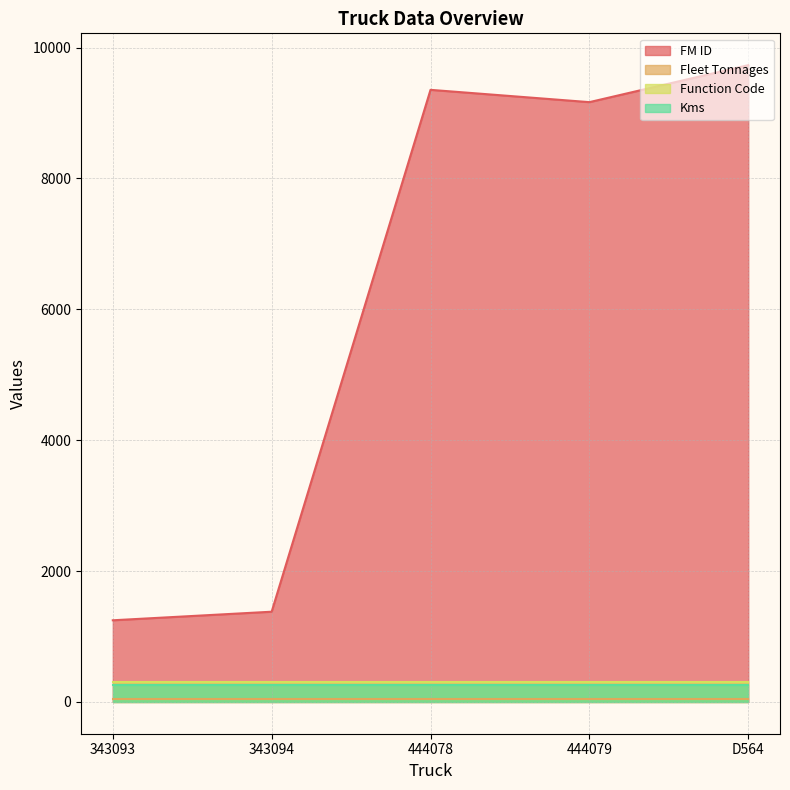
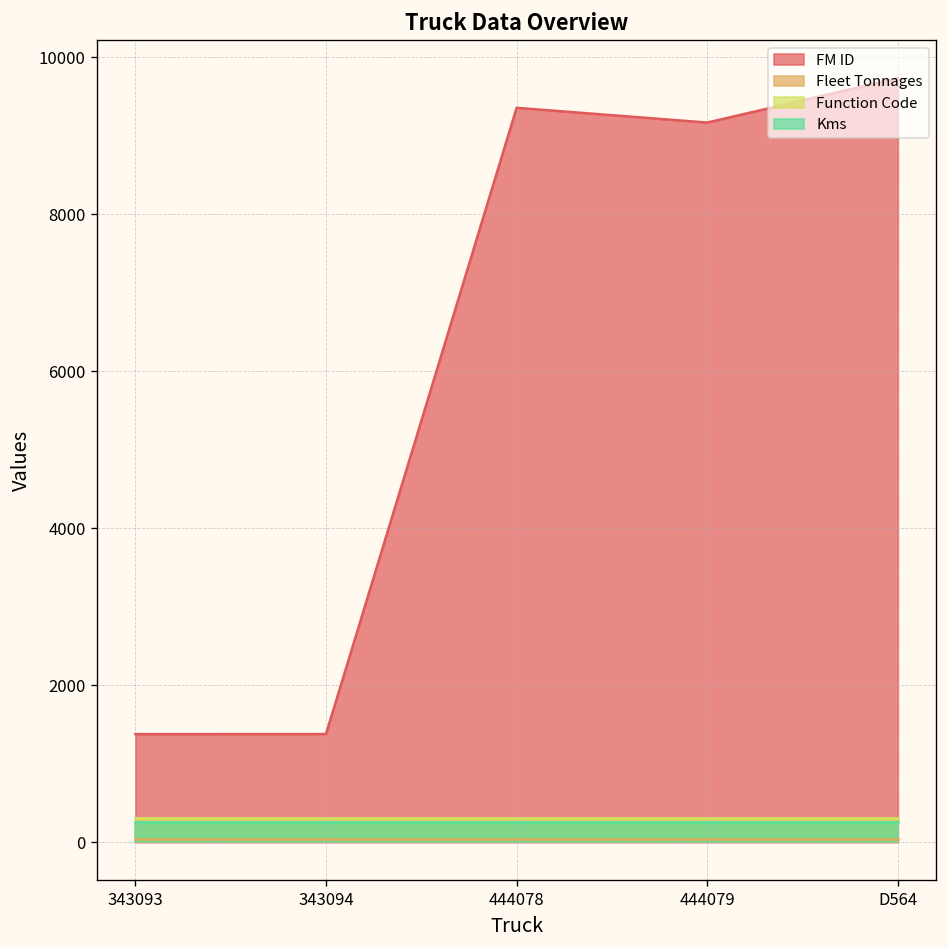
  {
    "FM ID": {
-     "343093": 1200,
+     "343093": 1400,
      "343094": 1400,
      "444078": 9400,
      "444079": 9200
    },
    "Kms": {
      "343093": 300,
      "343094": 300,
      "444078": 300,
      "444079": 300,
      "D564": 300
    }
  }
